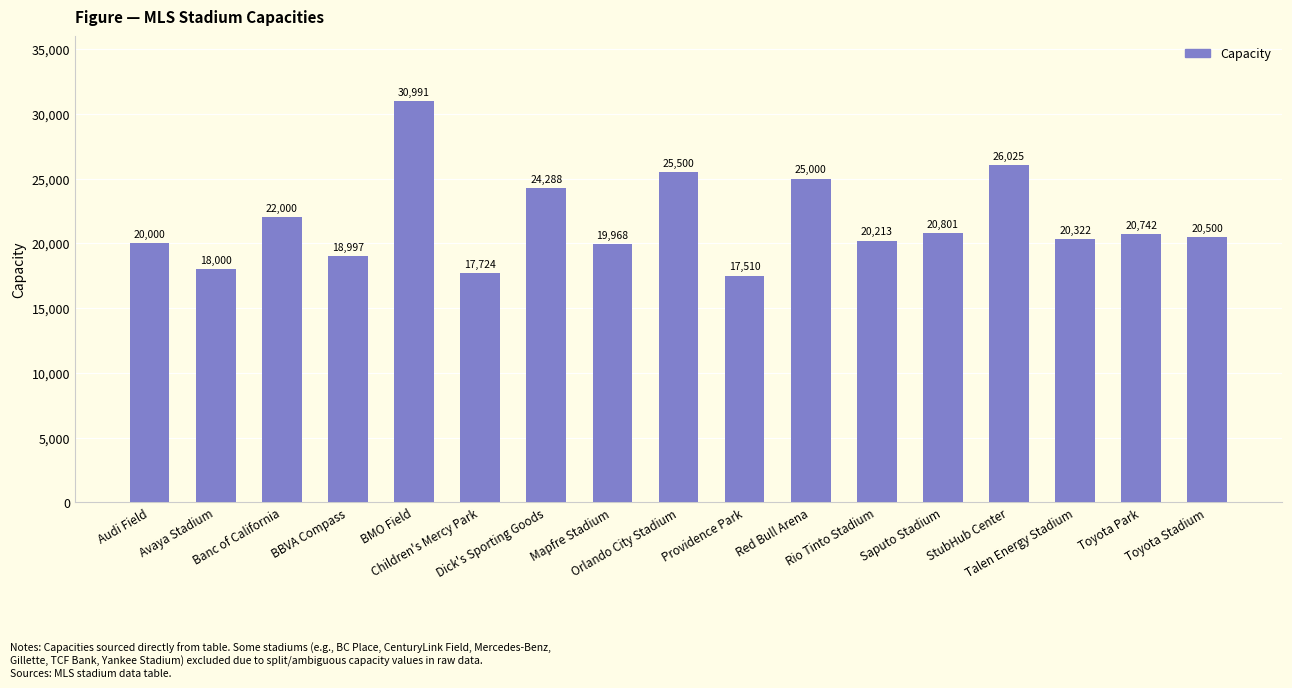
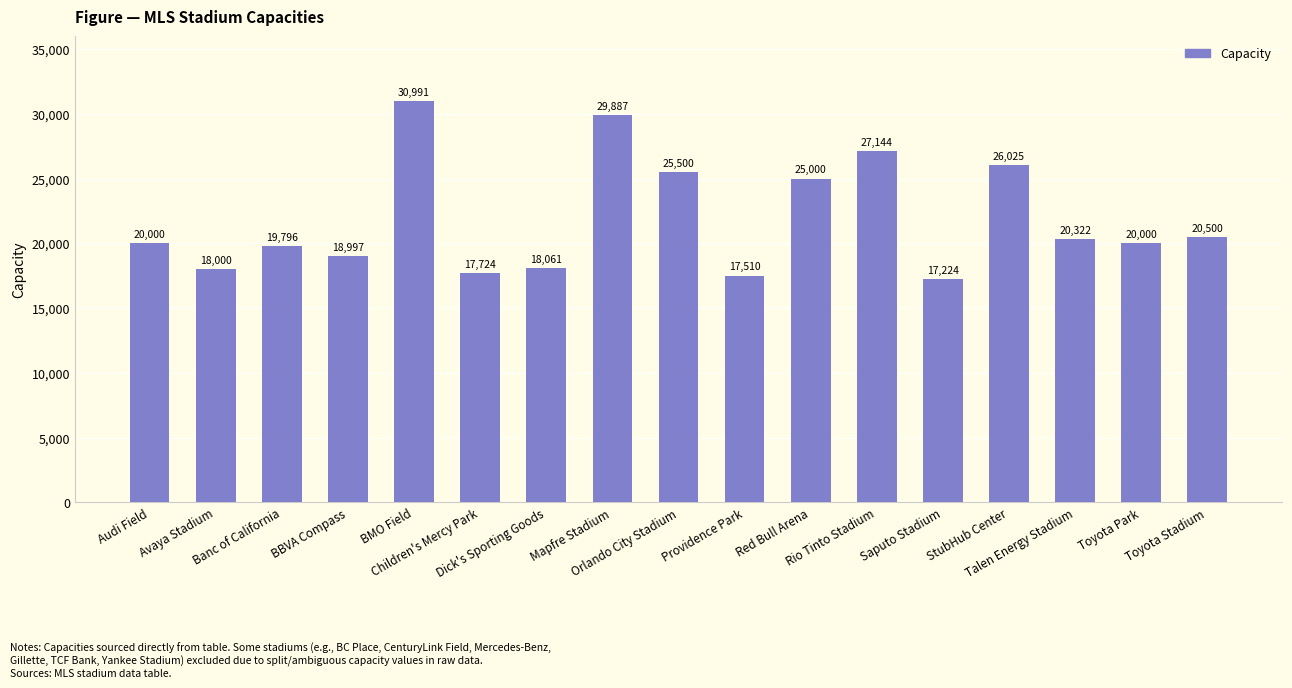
  {
    "Audi Field": "20,000",
    "Avaya Stadium": "18,000",
-   "Banc of California": "22,000",
+   "Banc of California": "19,796",
    "BBVA Compass": "18,997",
    "BMO Field": "30,991",
    "Children's Mercy Park": "17,724",
-   "Dick's Sporting Goods": "24,288",
-   "Mapfre Stadium": "19,968",
+   "Dick's Sporting Goods": "18,061",
+   "Mapfre Stadium": "29,887",
    "Orlando City Stadium": "25,500",
    "Providence Park": "17,510",
    "Red Bull Arena": "25,000",
-   "Rio Tinto Stadium": "20,213",
-   "Saputo Stadium": "20,801",
+   "Rio Tinto Stadium": "27,144",
+   "Saputo Stadium": "17,224",
    "StubHub Center": "26,025",
    "Talen Energy Stadium": "20,322",
-   "Toyota Park": "20,742",
+   "Toyota Park": "20,000",
    "Toyota Stadium": "20,500"
  }
